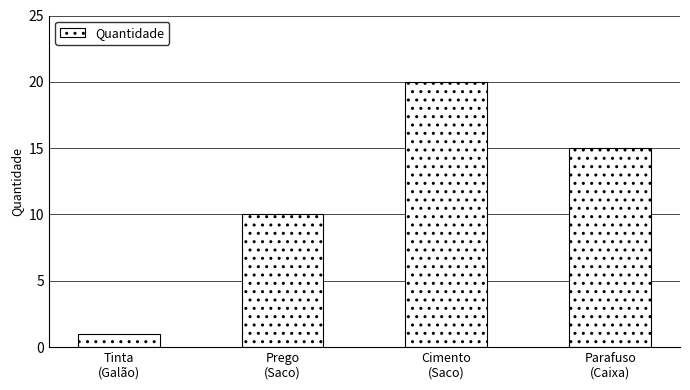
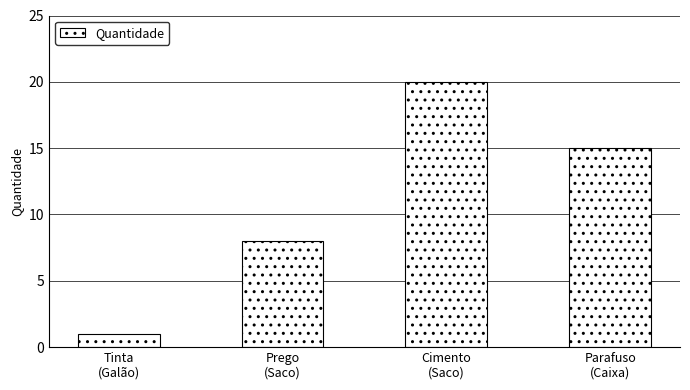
  {
    "Tinta (Galão)": 1,
-   "Prego (Saco)": 10,
+   "Prego (Saco)": 8,
    "Cimento (Saco)": 20,
    "Parafuso (Caixa)": 15
  }
